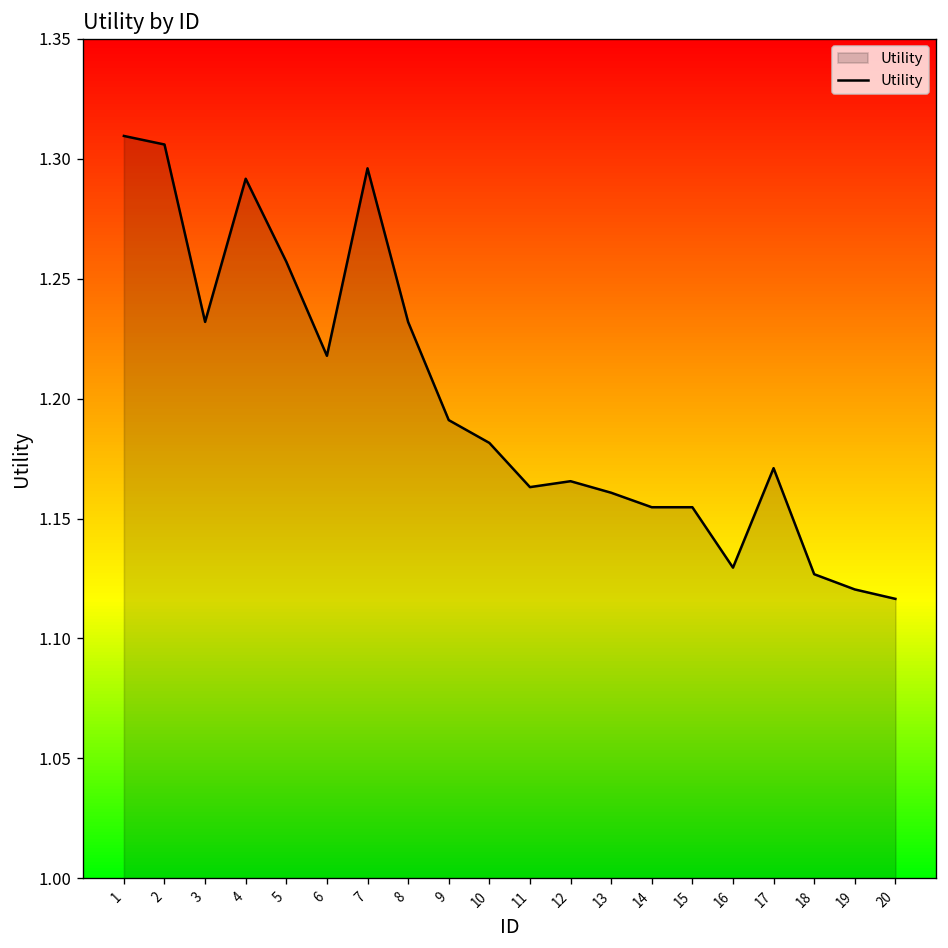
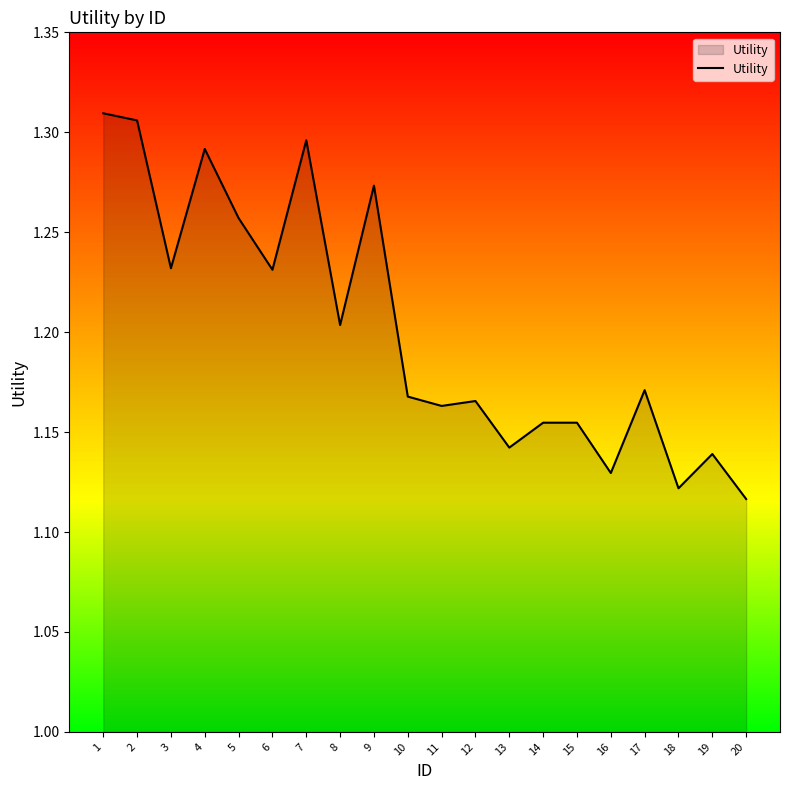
  {
    "1": 1.309,
    "2": 1.306,
    "3": 1.232,
    "4": 1.292,
    "5": 1.257,
-   "6": 1.218,
+   "6": 1.231,
    "7": 1.296,
-   "8": 1.232,
-   "9": 1.191,
-   "10": 1.182,
+   "8": 1.204,
+   "9": 1.273,
+   "10": 1.168,
    "11": 1.163,
    "12": 1.166,
-   "13": 1.161,
+   "13": 1.142,
    "14": 1.155,
    "15": 1.155,
    "16": 1.130,
    "17": 1.171,
-   "18": 1.127,
-   "19": 1.120,
+   "18": 1.122,
+   "19": 1.139,
    "20": 1.116
  }
